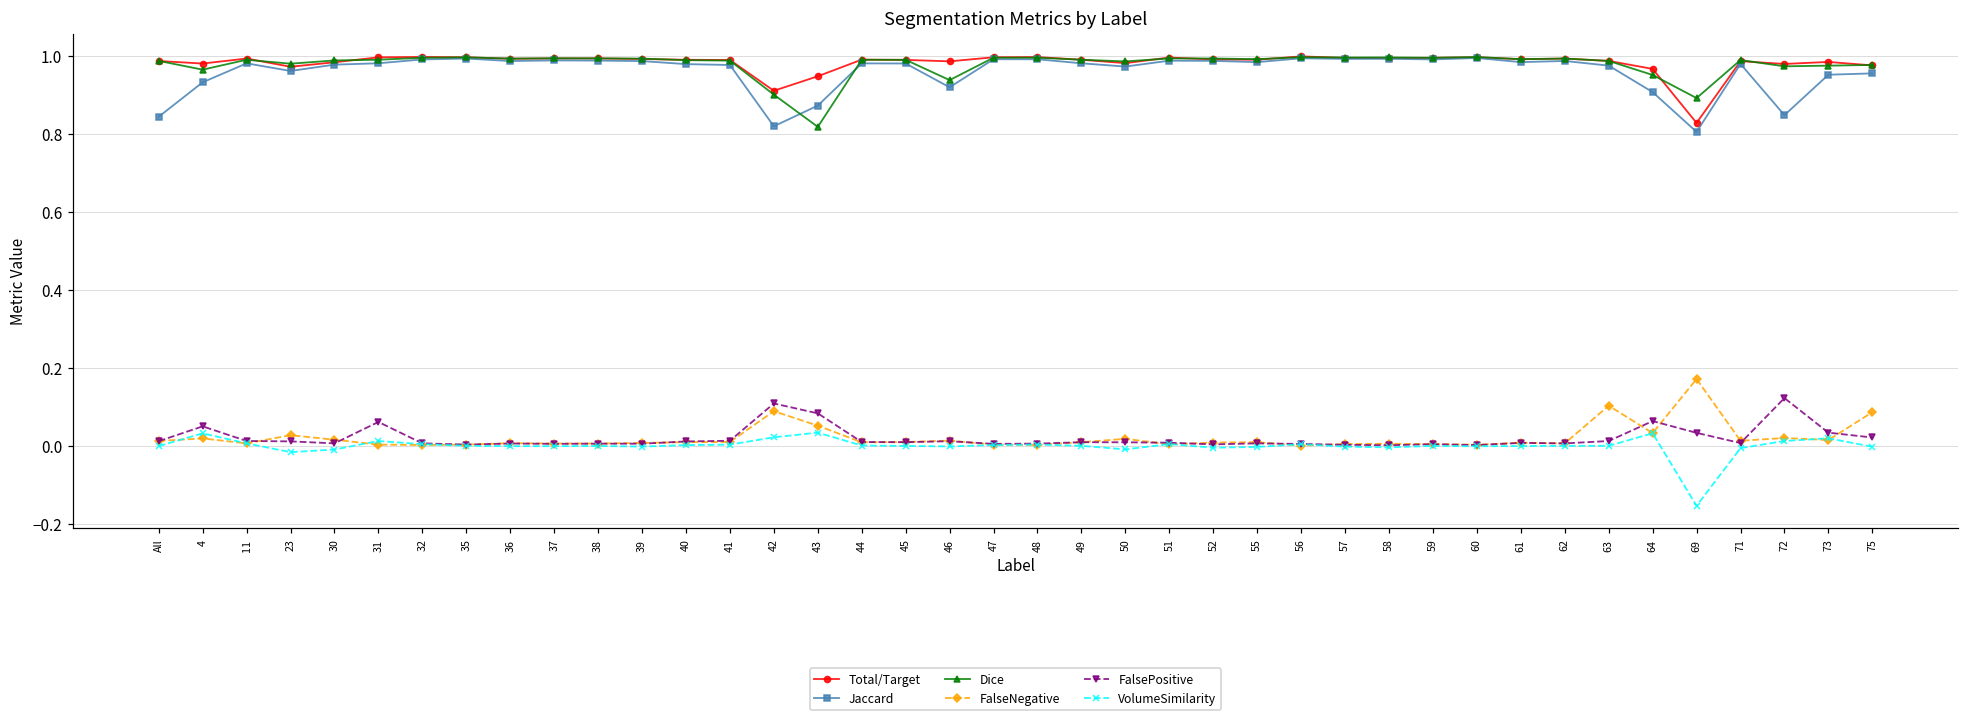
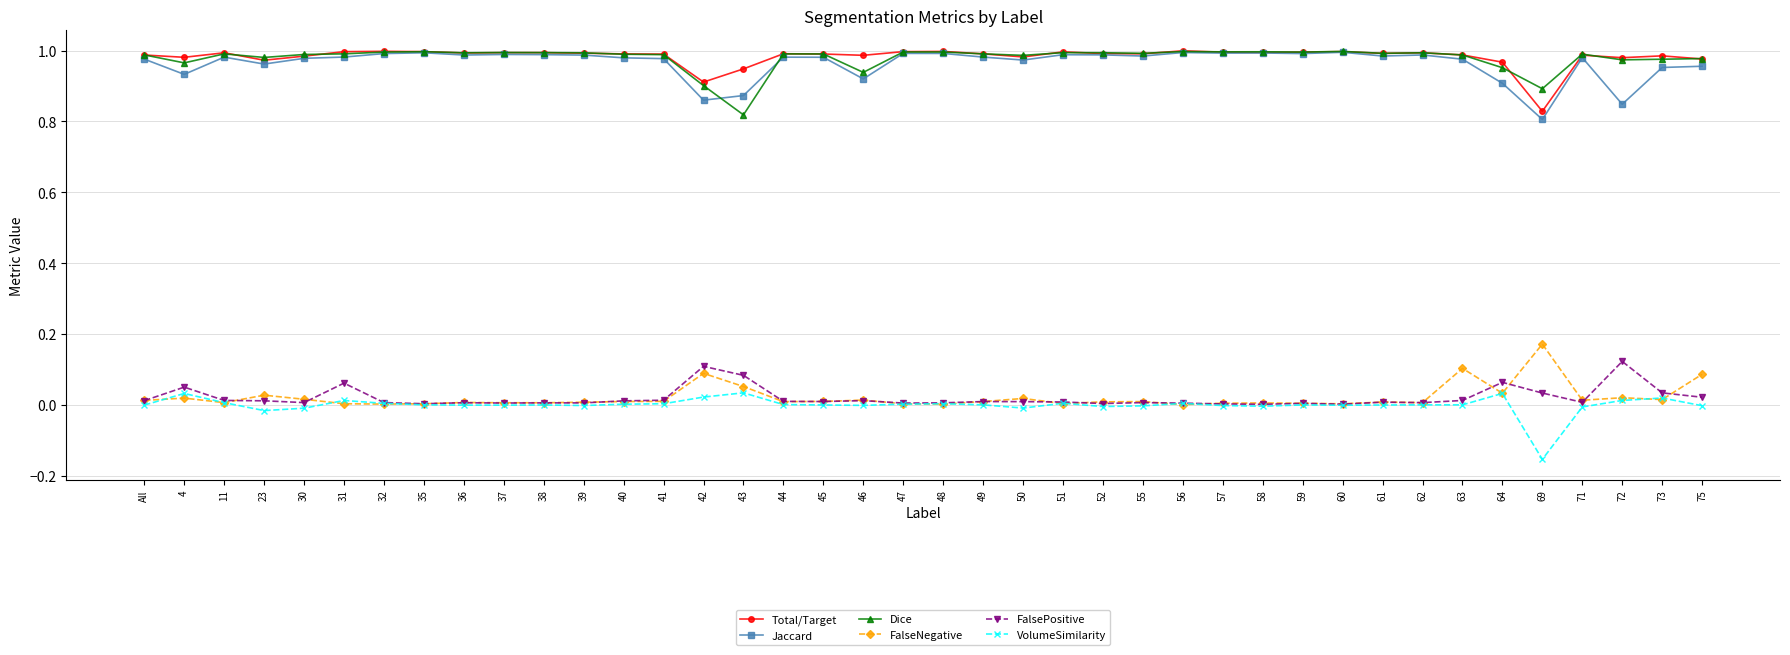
  {
    "Total/Target": {
      "4": 0.98,
      "23": 0.97,
      "42": 0.91,
      "43": 0.95,
      "46": 0.99,
      "64": 0.97,
      "69": 0.83,
      "73": 0.99
    },
    "Jaccard": {
-     "All": 0.84,
+     "All": 0.98,
      "4": 0.93,
      "11": 0.98,
      "23": 0.96,
      "31": 0.98,
      "40": 0.98,
      "41": 0.98,
-     "42": 0.82,
+     "42": 0.86,
      "43": 0.87,
      "44": 0.98,
      "45": 0.98,
      "46": 0.92,
      "49": 0.98,
      "50": 0.97,
      "61": 0.98,
      "63": 0.98,
      "64": 0.91,
      "69": 0.81,
      "72": 0.85,
      "73": 0.95,
      "75": 0.96
    },
    "Dice": {
      "4": 0.97,
      "23": 0.98,
      "42": 0.90,
      "43": 0.82,
      "46": 0.94,
      "64": 0.95,
      "69": 0.89,
      "73": 0.98
    },
    "FalseNegative": {
      "4": 0.02,
      "23": 0.03,
      "30": 0.02,
      "31": 0.00,
      "42": 0.09,
      "43": 0.05,
      "50": 0.02,
      "63": 0.10,
      "69": 0.17,
      "72": 0.02,
      "75": 0.09
    },
    "FalsePositive": {
      "4": 0.05,
      "23": 0.01,
      "30": 0.01,
      "31": 0.06,
      "42": 0.11,
      "43": 0.08,
      "50": 0.01,
      "63": 0.01,
      "64": 0.06,
      "69": 0.03,
      "72": 0.12,
      "73": 0.03,
      "75": 0.02
    },
    "VolumeSimilarity": {
      "All": 0.00,
      "4": 0.03,
      "23": -0.02,
      "30": -0.01,
      "31": 0.01,
      "39": 0.00,
      "40": 0.00,
      "42": 0.02,
      "43": 0.03,
      "44": 0.00,
      "45": 0.00,
      "46": 0.00,
      "49": 0.00,
      "50": -0.01,
      "52": 0.00,
      "55": 0.00,
      "61": 0.00,
      "63": 0.00,
      "69": -0.15,
      "71": -0.01,
      "72": 0.01,
      "75": 0.00
    }
  }
